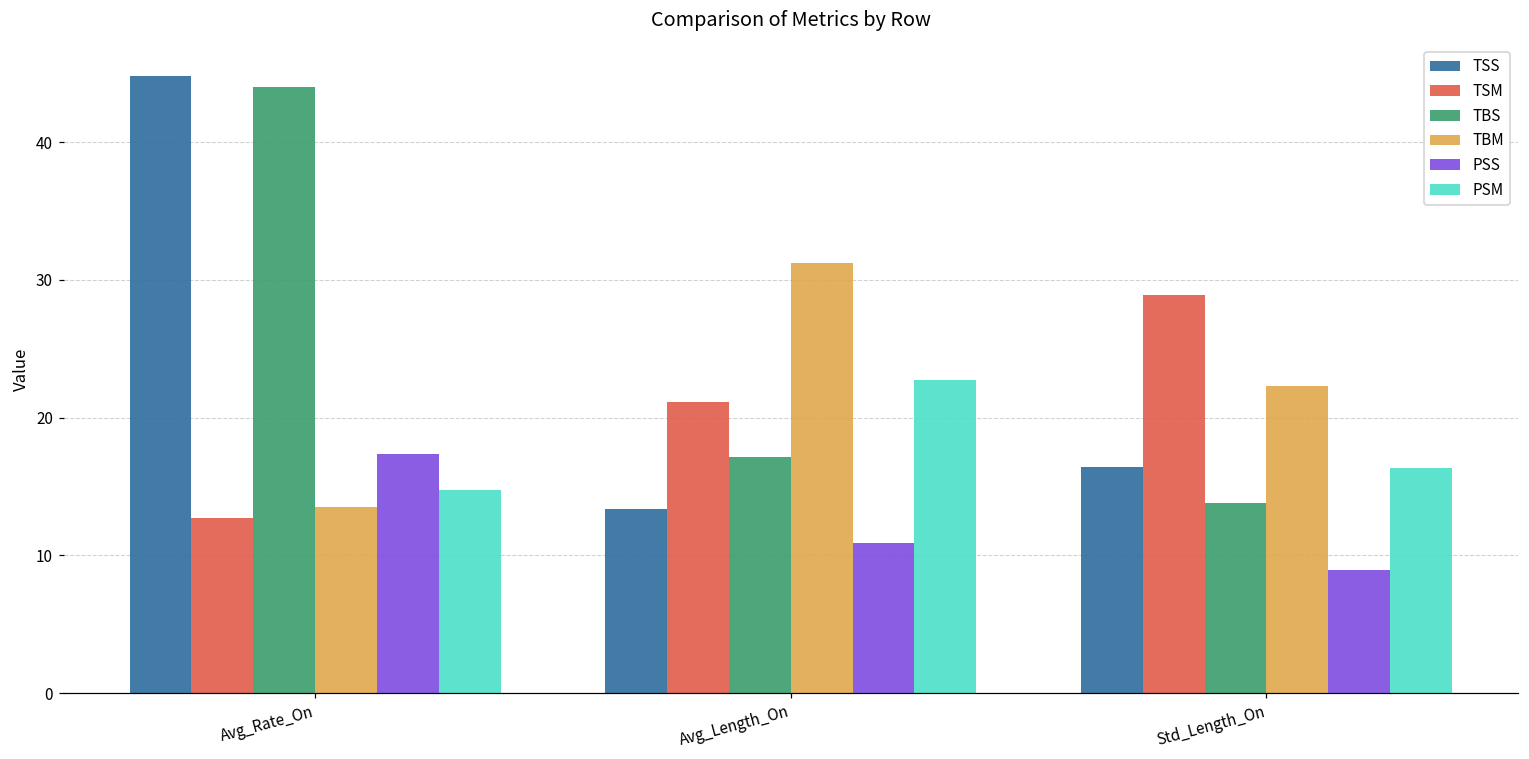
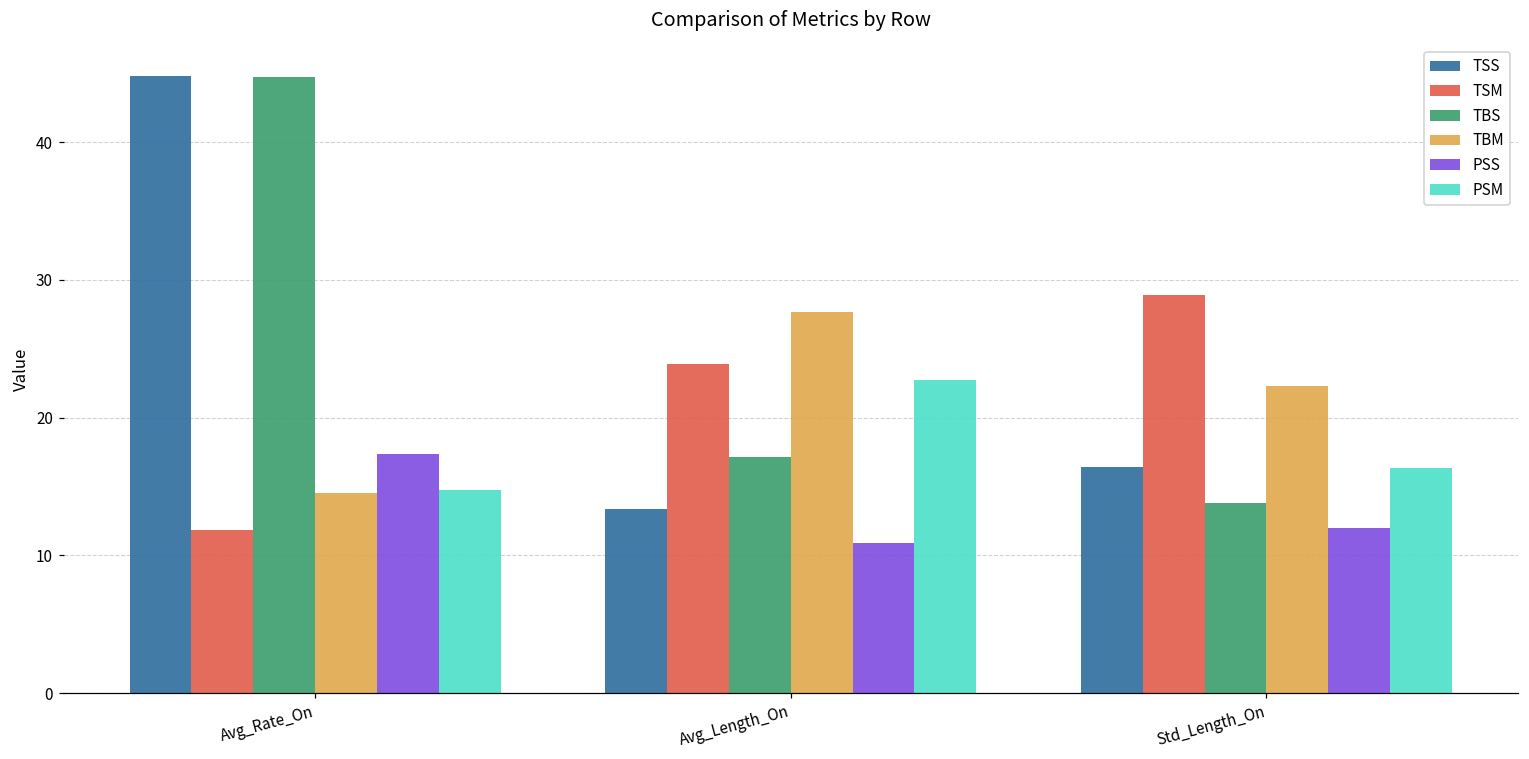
  {
    "TSS": {
      "Avg_Rate_On": 44.8,
      "Avg_Length_On": 13.4,
      "Std_Length_On": 16.4
    },
    "TSM": {
-     "Avg_Rate_On": 12.7,
-     "Avg_Length_On": 21.1,
+     "Avg_Rate_On": 11.8,
+     "Avg_Length_On": 23.9,
      "Std_Length_On": 28.9
    },
    "TBS": {
-     "Avg_Rate_On": 44.0,
+     "Avg_Rate_On": 44.7,
      "Avg_Length_On": 17.1,
      "Std_Length_On": 13.8
    },
    "TBM": {
-     "Avg_Rate_On": 13.5,
-     "Avg_Length_On": 31.2,
+     "Avg_Rate_On": 14.5,
+     "Avg_Length_On": 27.7,
      "Std_Length_On": 22.3
    },
    "PSS": {
      "Avg_Rate_On": 17.4,
      "Avg_Length_On": 10.9,
-     "Std_Length_On": 8.9
+     "Std_Length_On": 12.0
    },
    "PSM": {
      "Avg_Rate_On": 14.8,
      "Avg_Length_On": 22.8,
      "Std_Length_On": 16.3
    }
  }
